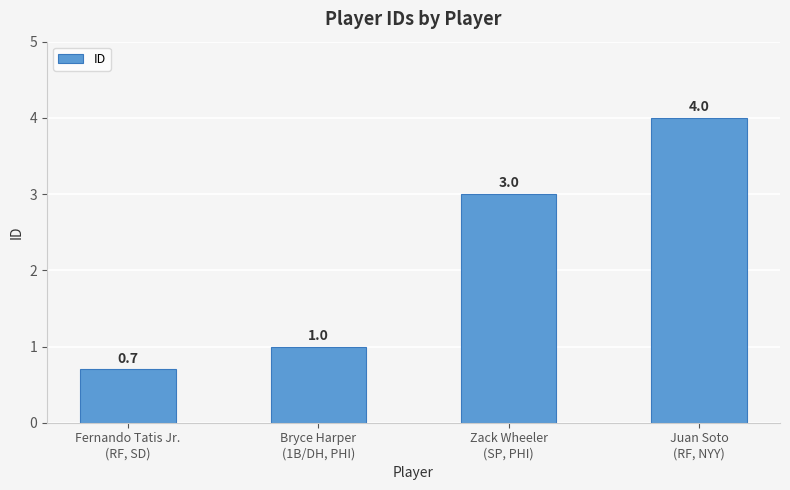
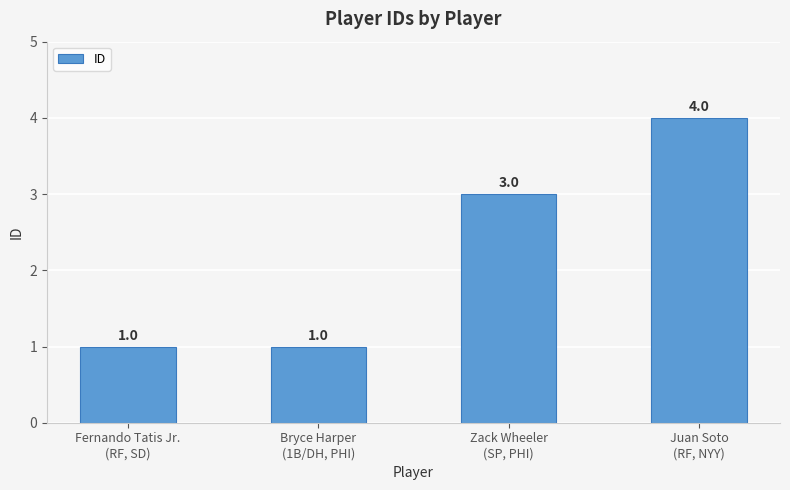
  {
-   "Fernando Tatis Jr. (RF, SD)": 0.7,
+   "Fernando Tatis Jr. (RF, SD)": 1.0,
    "Bryce Harper (1B/DH, PHI)": 1.0,
    "Zack Wheeler (SP, PHI)": 3.0,
    "Juan Soto (RF, NYY)": 4.0
  }
